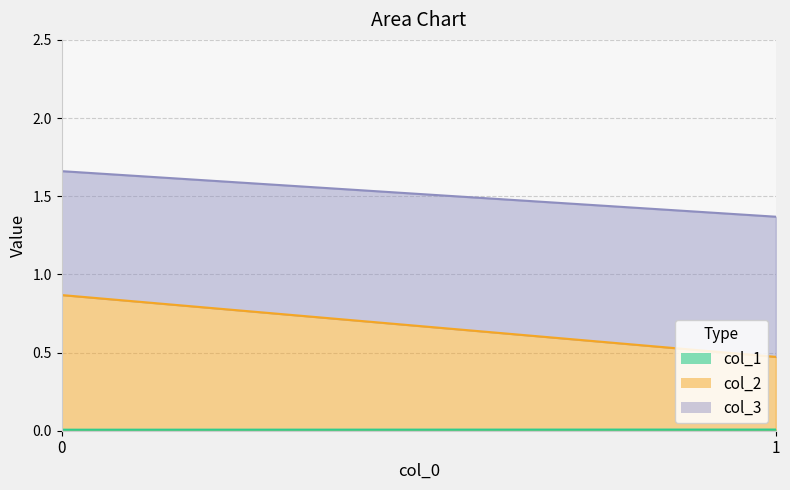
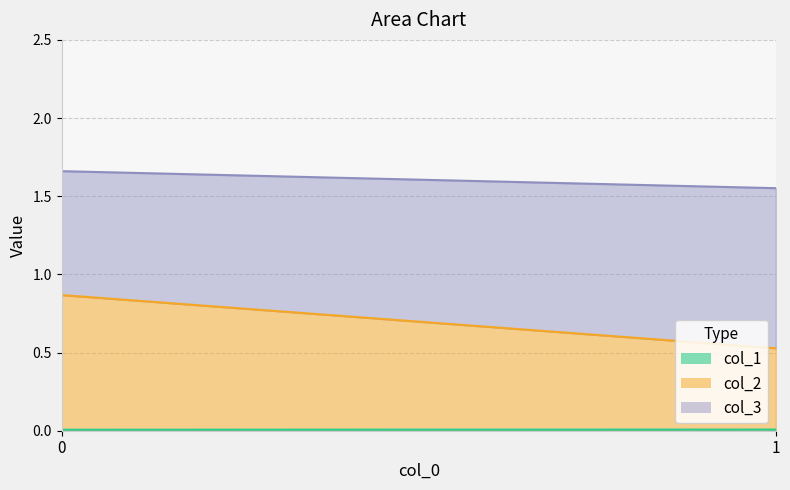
  {
    "col_1": {
      "0": 0.01,
      "1": 0.01
    },
    "col_2": {
      "0": 0.86,
-     "1": 0.46
+     "1": 0.52
    },
    "col_3": {
      "0": 0.79,
-     "1": 0.90
+     "1": 1.02
    }
  }
